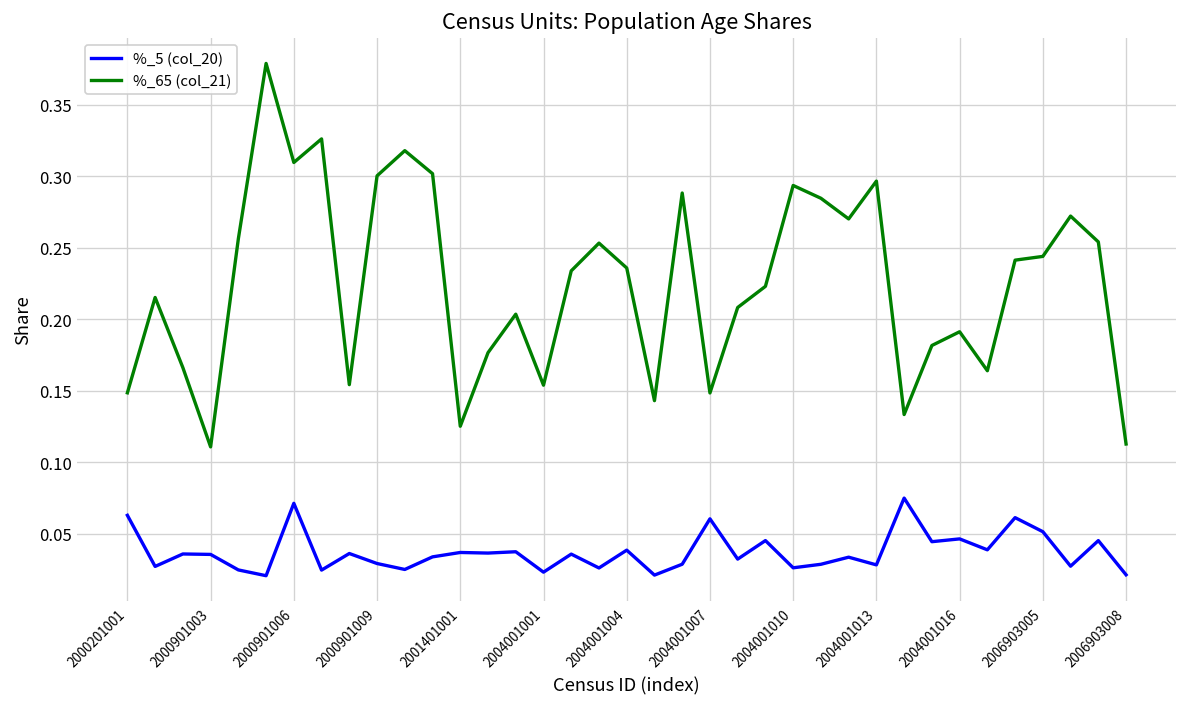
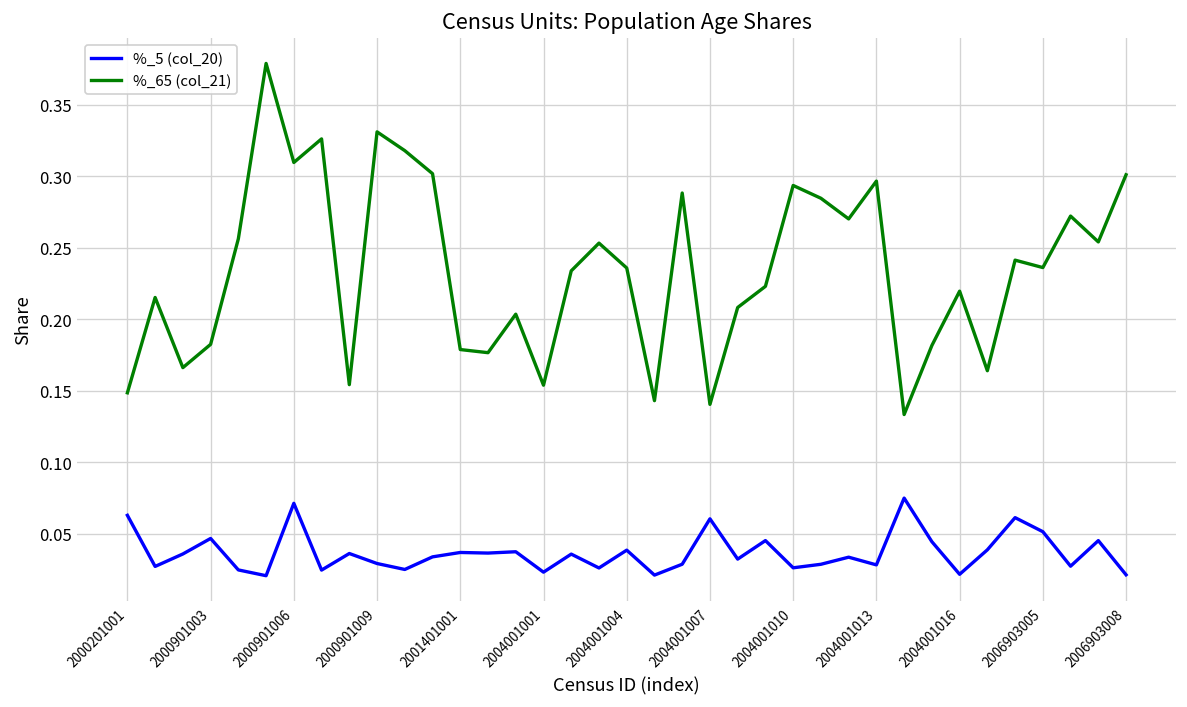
  {
    "%_5 (col_20)": {
      "2000201001": 0.063,
-     "2000901003": 0.036,
+     "2000901003": 0.047,
      "2000901006": 0.071,
      "2000901009": 0.029,
      "2001401001": 0.037,
      "2004001001": 0.023,
      "2004001004": 0.039,
      "2004001007": 0.060,
      "2004001010": 0.026,
      "2004001013": 0.028,
-     "2004001016": 0.046,
+     "2004001016": 0.022,
      "2006903005": 0.051,
      "2006903008": 0.021
    },
    "%_65 (col_21)": {
      "2000201001": 0.149,
-     "2000901003": 0.111,
+     "2000901003": 0.182,
      "2000901006": 0.310,
-     "2000901009": 0.300,
-     "2001401001": 0.125,
+     "2000901009": 0.331,
+     "2001401001": 0.179,
      "2004001001": 0.154,
      "2004001004": 0.236,
-     "2004001007": 0.148,
+     "2004001007": 0.140,
      "2004001010": 0.293,
      "2004001013": 0.296,
-     "2004001016": 0.191,
-     "2006903005": 0.244,
-     "2006903008": 0.113
+     "2004001016": 0.220,
+     "2006903005": 0.236,
+     "2006903008": 0.301
    }
  }
